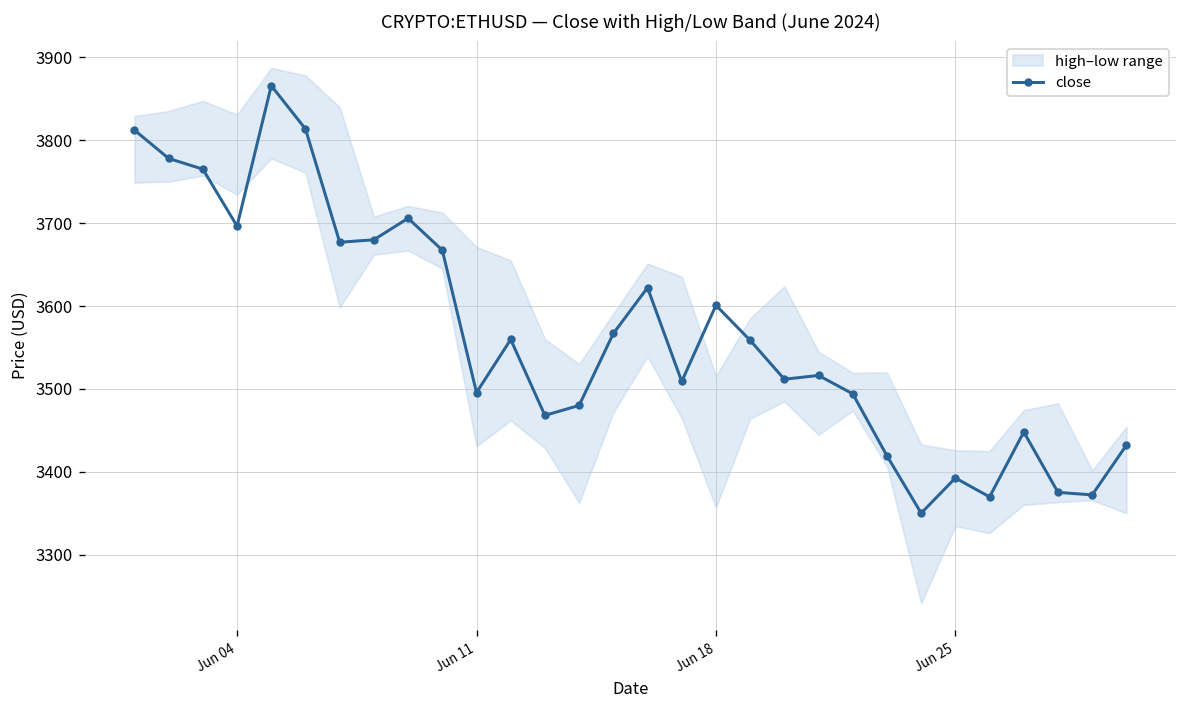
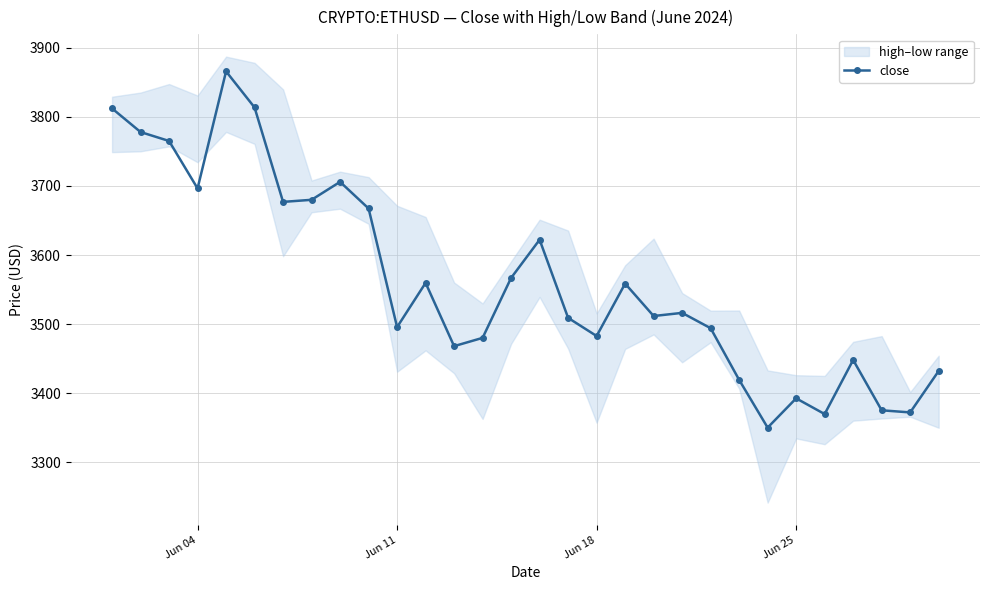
  {
    "close": {
      "Jun 04": 3700,
      "Jun 11": 3500,
-     "Jun 18": 3600,
+     "Jun 18": 3480,
      "Jun 25": 3390
    }
  }
